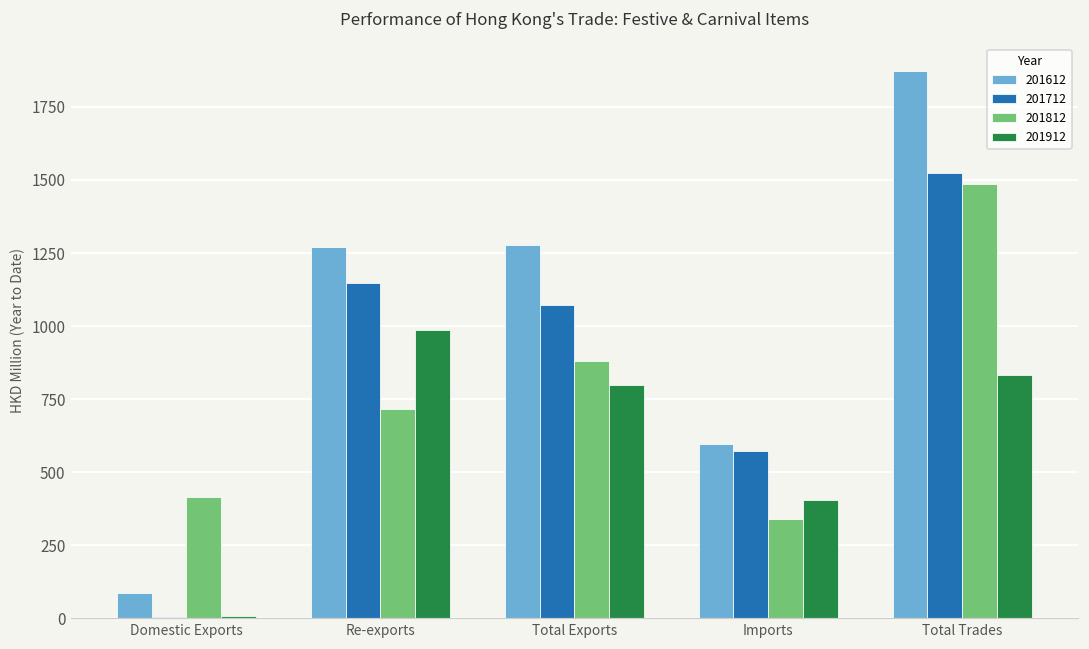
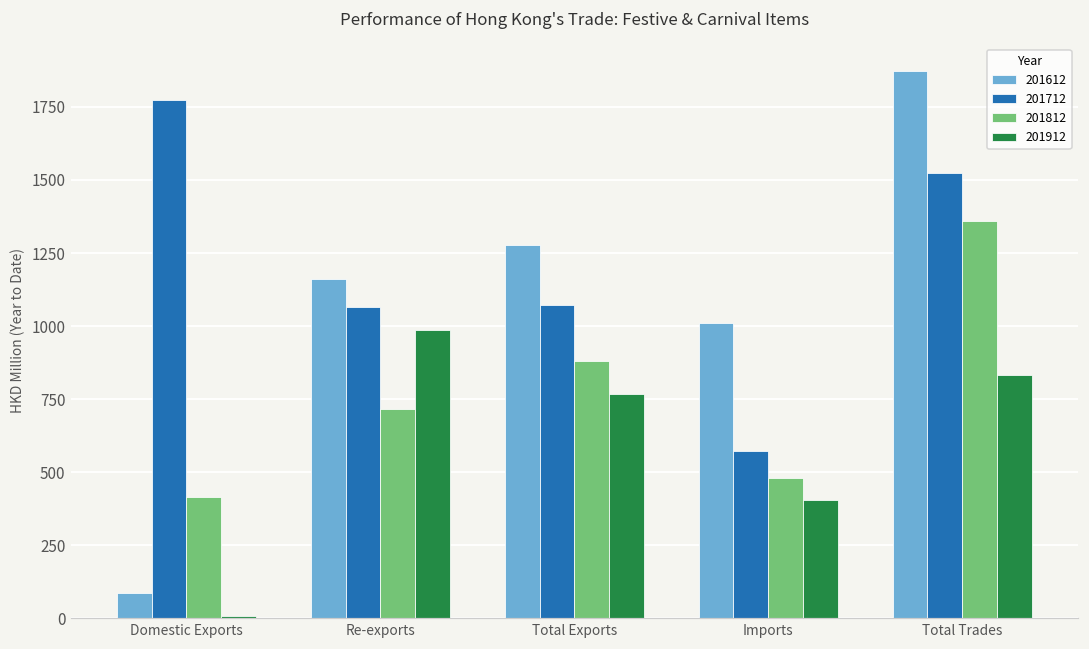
  {
    "201612": {
      "Domestic Exports": 90,
-     "Re-exports": 1270,
+     "Re-exports": 1160,
      "Total Exports": 1280,
-     "Imports": 600,
+     "Imports": 1010,
      "Total Trades": 1870
    },
    "201712": {
-     "Domestic Exports": 0,
-     "Re-exports": 1150,
+     "Domestic Exports": 1770,
+     "Re-exports": 1070,
      "Total Exports": 1070,
      "Imports": 570,
      "Total Trades": 1520
    },
    "201812": {
      "Domestic Exports": 420,
      "Re-exports": 720,
      "Total Exports": 880,
-     "Imports": 340,
-     "Total Trades": 1480
+     "Imports": 480,
+     "Total Trades": 1360
    },
    "201912": {
      "Domestic Exports": 10,
      "Re-exports": 990,
-     "Total Exports": 800,
+     "Total Exports": 770,
      "Imports": 400,
      "Total Trades": 830
    }
  }
